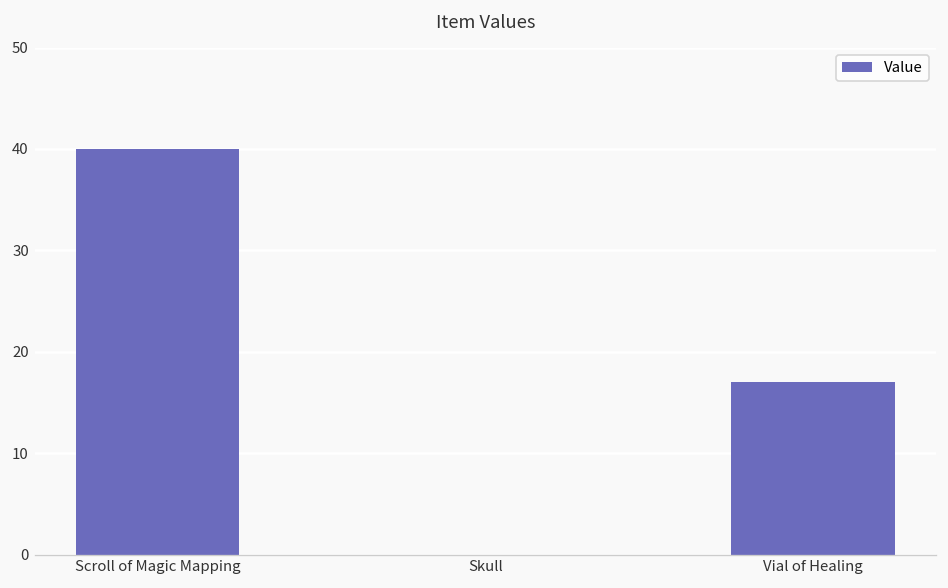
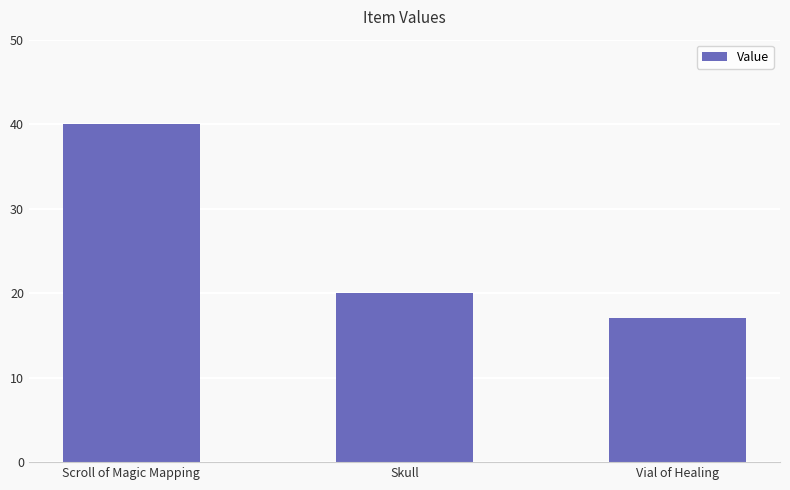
  {
    "Scroll of Magic Mapping": 40,
-   "Skull": 0,
+   "Skull": 20,
    "Vial of Healing": 17
  }
